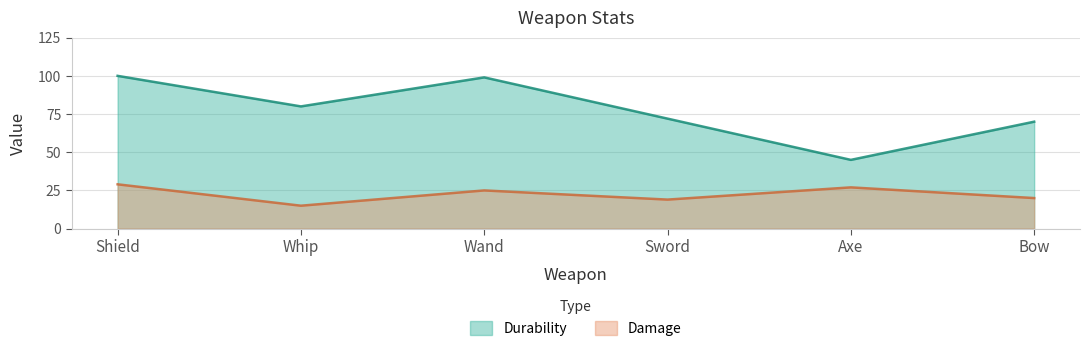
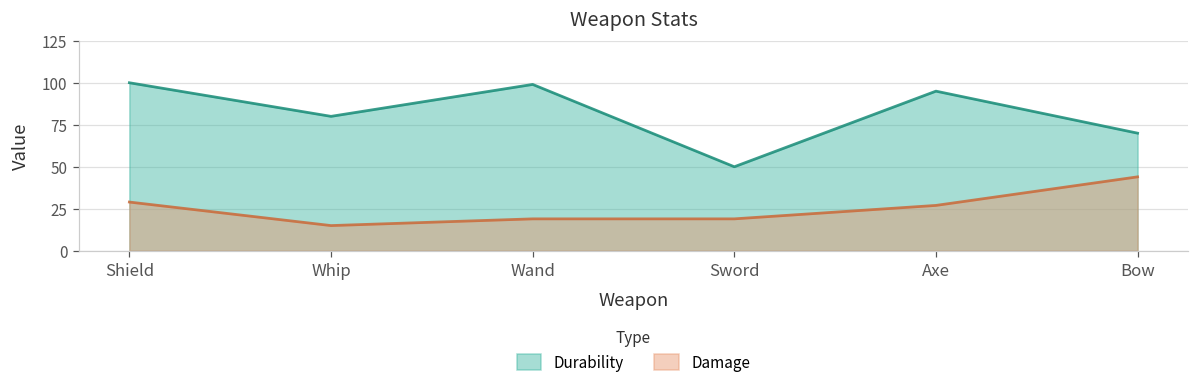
  {
    "Durability": {
      "Shield": 100,
      "Whip": 80,
      "Wand": 99,
-     "Sword": 72,
-     "Axe": 45,
+     "Sword": 50,
+     "Axe": 95,
      "Bow": 70
    },
    "Damage": {
      "Shield": 29,
      "Whip": 15,
-     "Wand": 25,
+     "Wand": 19,
      "Sword": 19,
      "Axe": 27,
-     "Bow": 20
+     "Bow": 44
    }
  }
